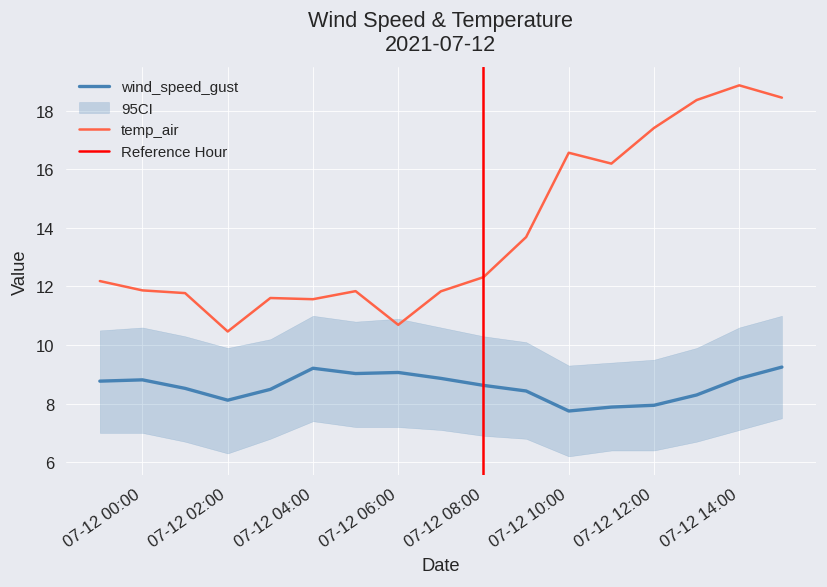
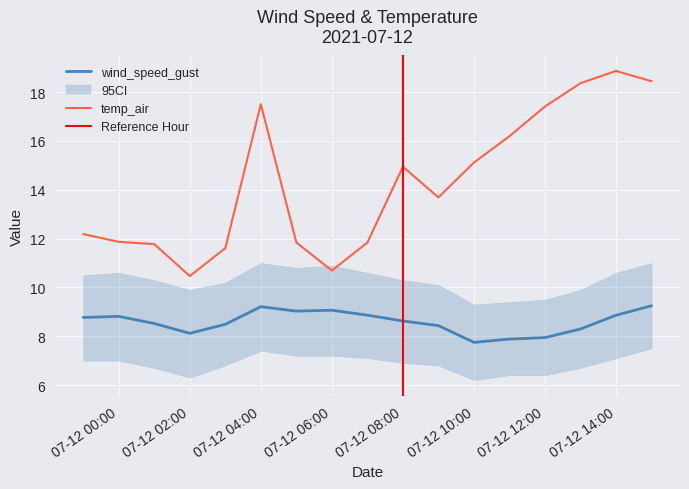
  {
    "temp_air": {
      "07-12 00:00": 11.9,
      "07-12 02:00": 10.5,
-     "07-12 04:00": 11.6,
+     "07-12 04:00": 17.5,
      "07-12 06:00": 10.7,
-     "07-12 08:00": 12.3,
-     "07-12 10:00": 16.6,
+     "07-12 08:00": 14.9,
+     "07-12 10:00": 15.1,
      "07-12 12:00": 17.4,
      "07-12 14:00": 18.9
    }
  }
